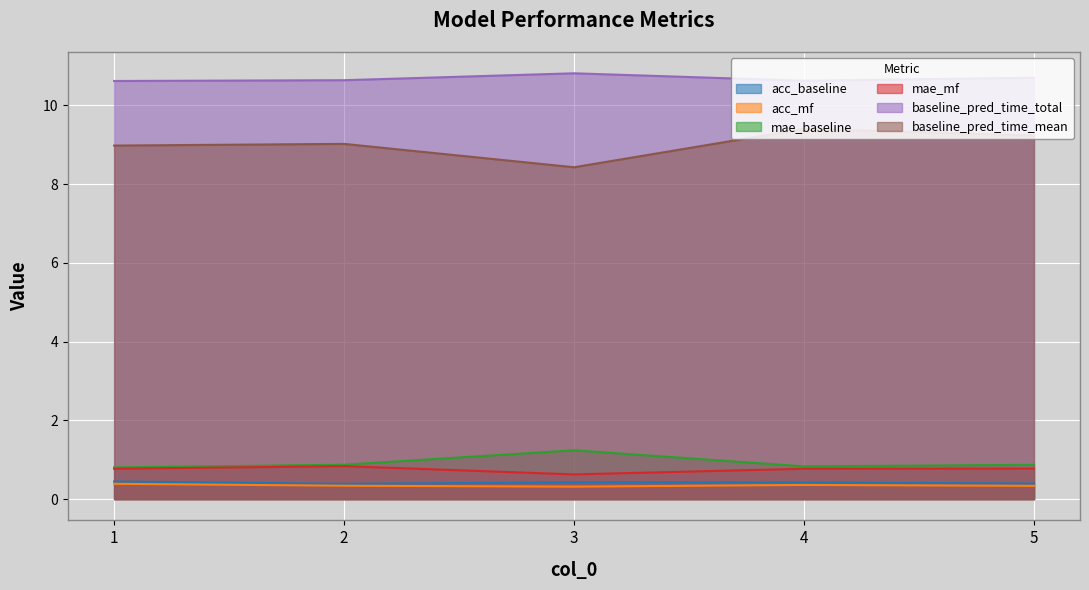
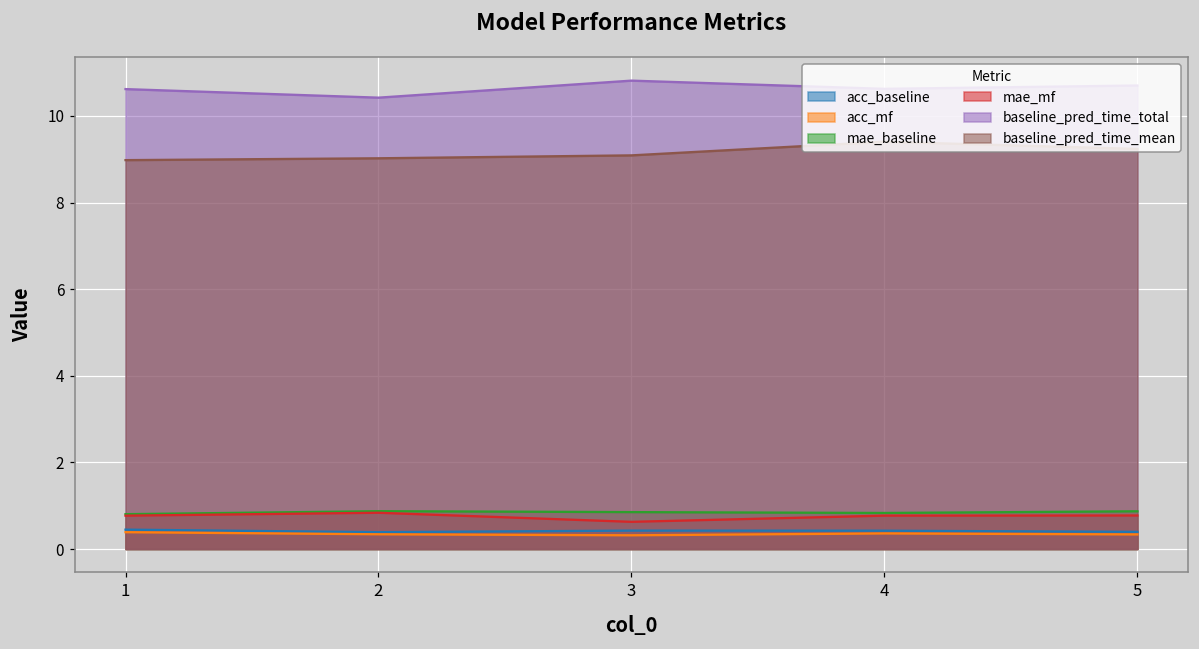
  {
    "acc_baseline": {
      "3": 0.4
    },
    "acc_mf": {
      "3": 0.3
    },
    "mae_baseline": {
-     "3": 1.2,
+     "3": 0.9,
      "5": 0.9
    },
    "mae_mf": {
      "3": 0.6,
      "5": 0.8
    },
    "baseline_pred_time_total": {
      "1": 10.6,
-     "2": 10.6,
+     "2": 10.4,
      "3": 10.8
    },
    "baseline_pred_time_mean": {
      "1": 9.0,
      "2": 9.0,
-     "3": 8.4
+     "3": 9.1
    }
  }
